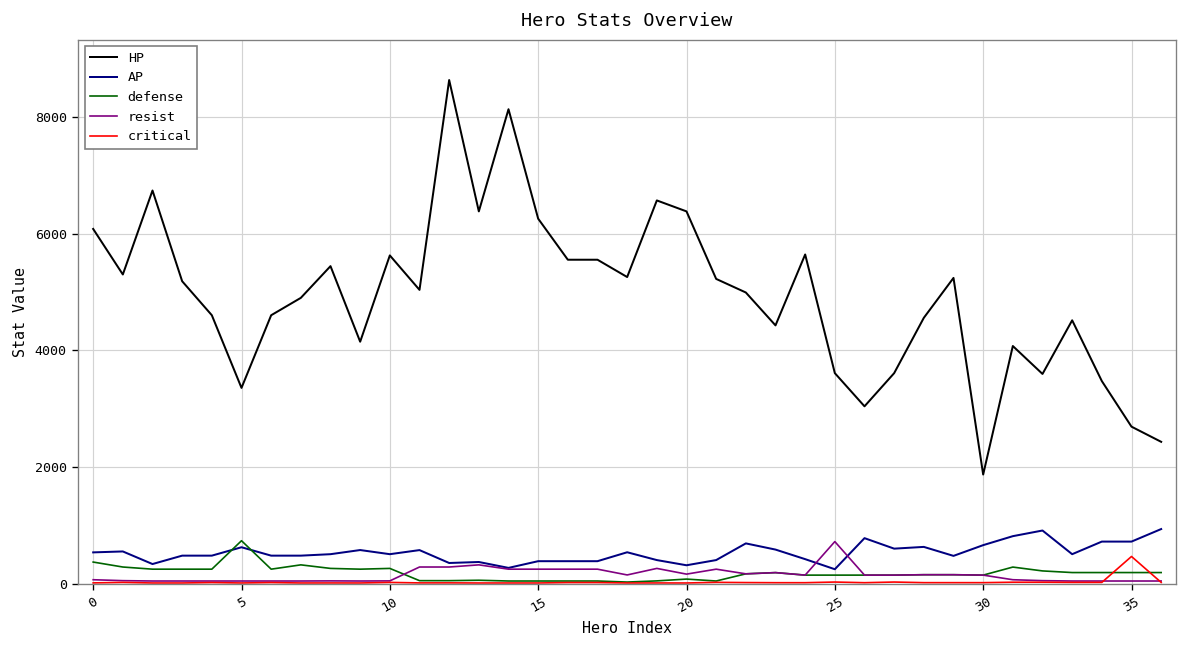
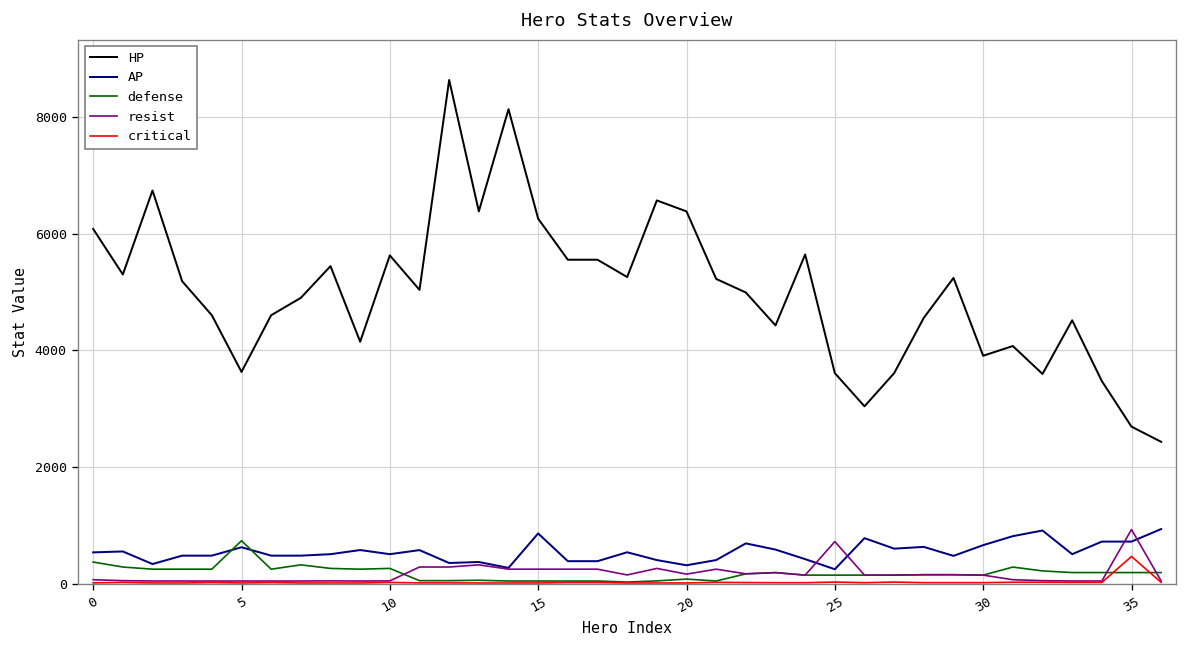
  {
    "HP": {
      "0": 6100,
-     "5": 3400,
+     "5": 3600,
      "10": 5600,
      "15": 6300,
      "20": 6400,
      "25": 3600,
-     "30": 1900,
+     "30": 3900,
      "35": 2700
    },
    "AP": {
      "0": 500,
      "5": 600,
      "10": 500,
-     "15": 400,
+     "15": 900,
      "20": 300,
      "25": 200,
      "30": 700,
      "35": 700
    },
    "defense": {
      "0": 400,
      "5": 700,
      "10": 300,
      "20": 100,
      "25": 100,
      "35": 200
    },
    "resist": {
      "0": 100,
      "15": 200,
      "20": 200,
      "25": 700,
-     "35": 0
+     "35": 900
    },
    "critical": {
      "0": 0,
      "20": 0,
      "25": 0,
      "30": 0,
      "35": 500
    }
  }
